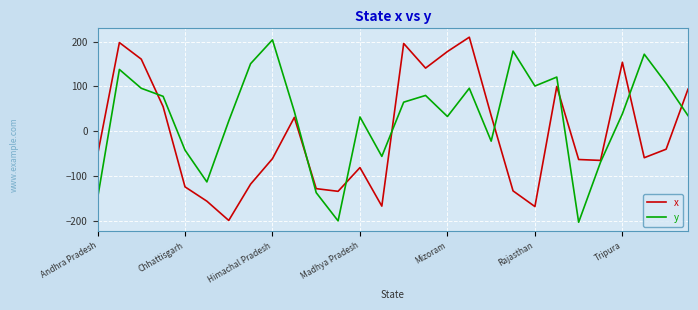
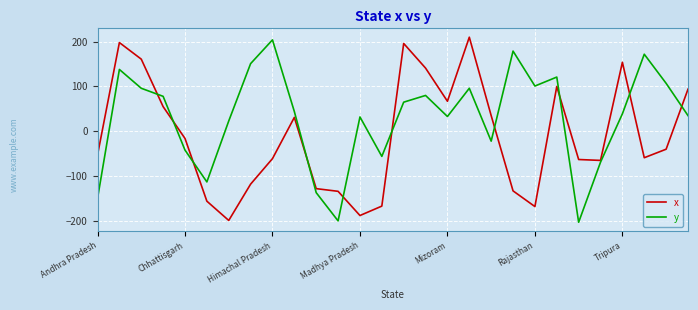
  {
    "x": {
      "Andhra Pradesh": -50,
-     "Chhattisgarh": -120,
+     "Chhattisgarh": -20,
      "Himachal Pradesh": -60,
-     "Madhya Pradesh": -80,
-     "Mizoram": 180,
+     "Madhya Pradesh": -190,
+     "Mizoram": 70,
      "Rajasthan": -170,
      "Tripura": 150
    },
    "y": {
      "Andhra Pradesh": -150,
      "Chhattisgarh": -40,
      "Himachal Pradesh": 200,
      "Madhya Pradesh": 30,
      "Mizoram": 30,
      "Rajasthan": 100,
      "Tripura": 40
    }
  }
